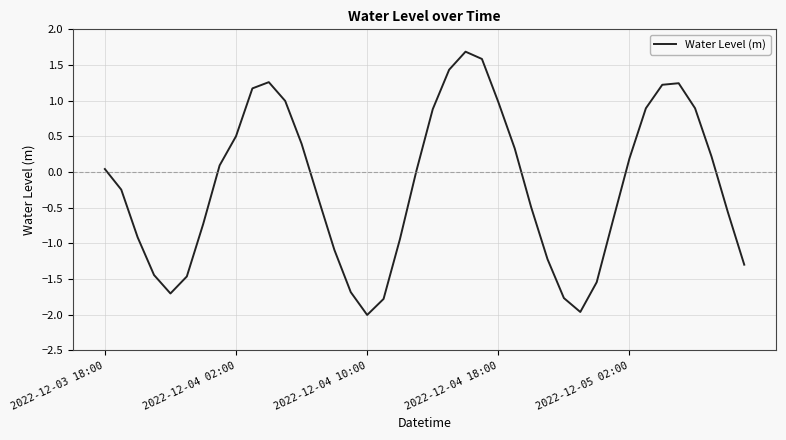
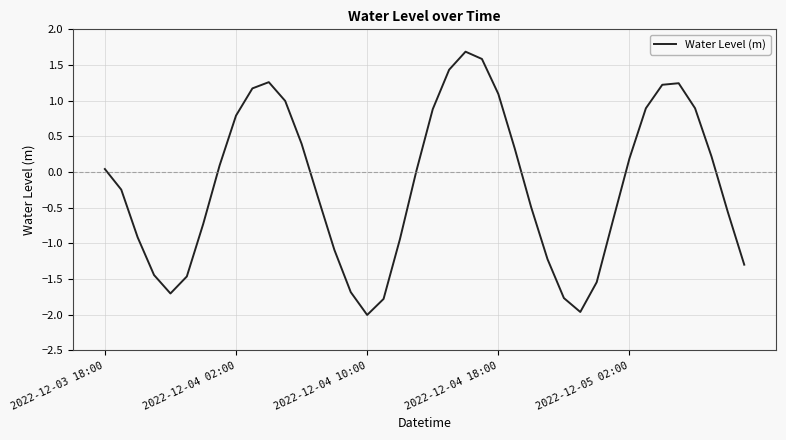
  {
    "2022-12-03 18:00": 0.0,
-   "2022-12-04 02:00": 0.5,
+   "2022-12-04 02:00": 0.8,
    "2022-12-04 10:00": -2.0,
-   "2022-12-04 18:00": 1.0,
+   "2022-12-04 18:00": 1.1,
    "2022-12-05 02:00": 0.2
  }
